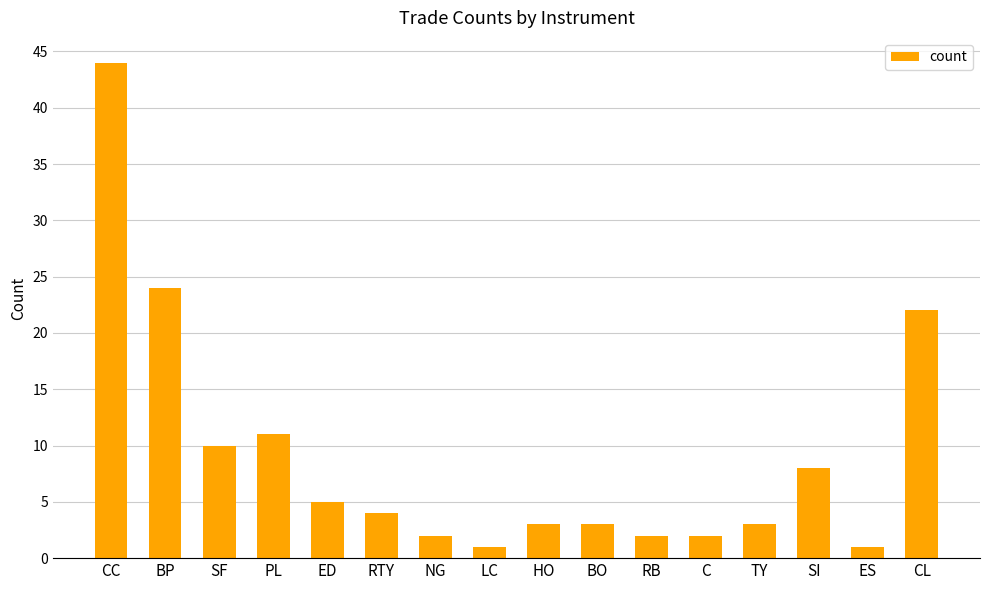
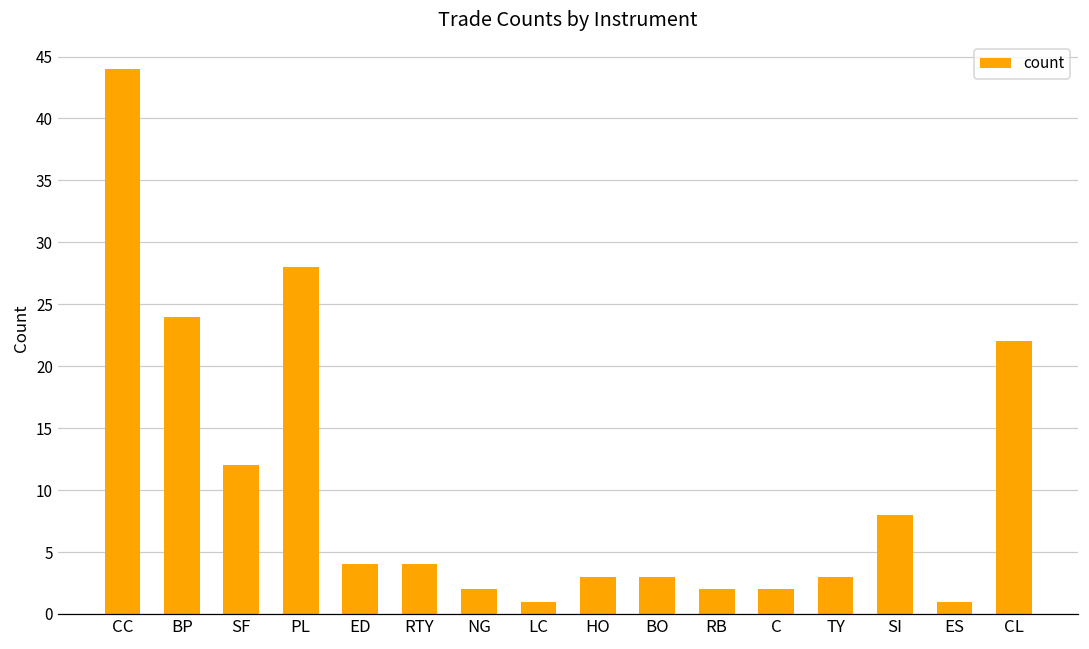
  {
    "CC": 44,
    "BP": 24,
-   "SF": 10,
-   "PL": 11,
-   "ED": 5,
+   "SF": 12,
+   "PL": 28,
+   "ED": 4,
    "RTY": 4,
    "NG": 2,
    "LC": 1,
    "HO": 3,
    "BO": 3,
    "RB": 2,
    "C": 2,
    "TY": 3,
    "SI": 8,
    "ES": 1,
    "CL": 22
  }
